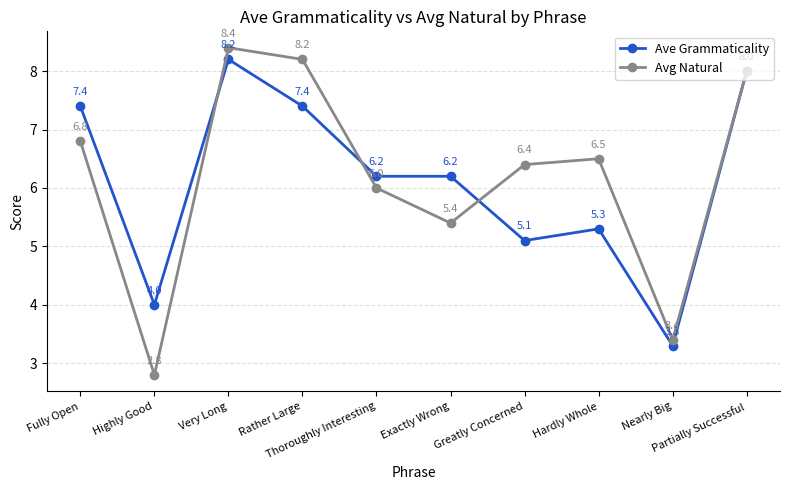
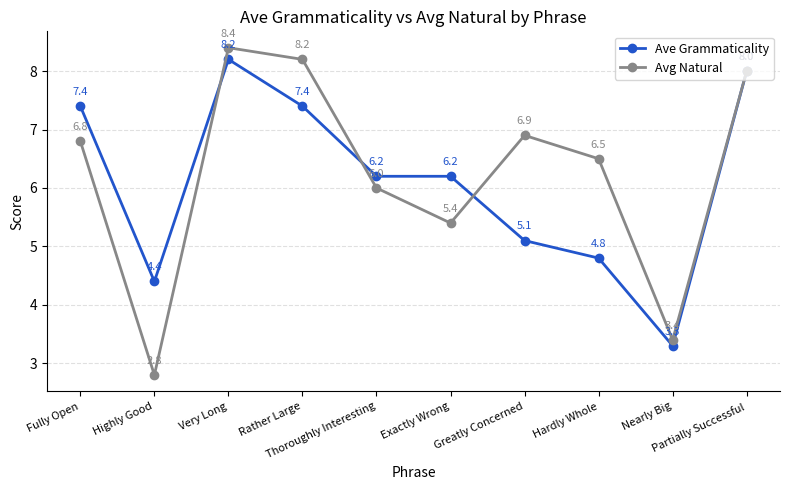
  {
    "Ave Grammaticality": {
      "Fully Open": 7.4,
-     "Highly Good": 4.0,
+     "Highly Good": 4.4,
      "Rather Large": 7.4,
      "Thoroughly Interesting": 6.2,
      "Exactly Wrong": 6.2,
      "Greatly Concerned": 5.1,
-     "Hardly Whole": 5.3
+     "Hardly Whole": 4.8
    },
    "Avg Natural": {
      "Fully Open": 6.8,
      "Highly Good": 2.8,
      "Very Long": 8.4,
      "Rather Large": 8.2,
      "Exactly Wrong": 5.4,
-     "Greatly Concerned": 6.4,
+     "Greatly Concerned": 6.9,
      "Hardly Whole": 6.5
    }
  }
